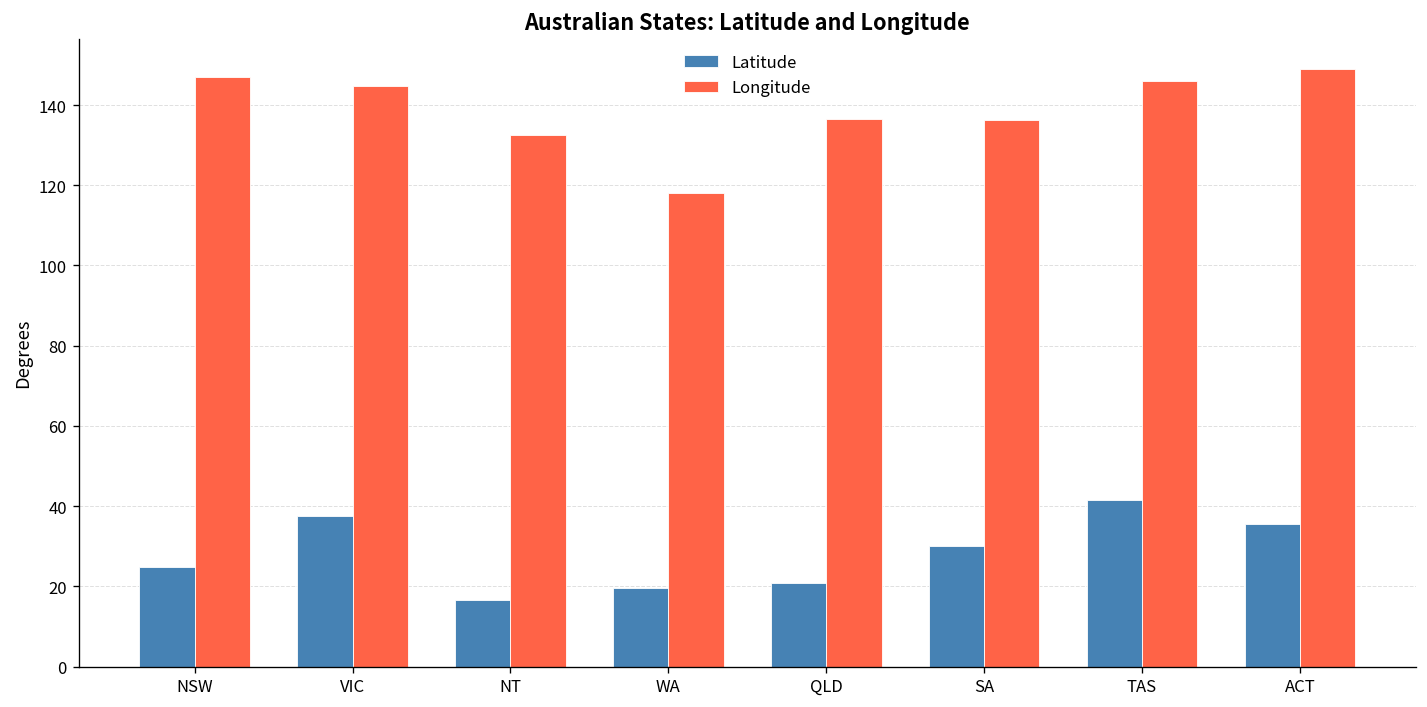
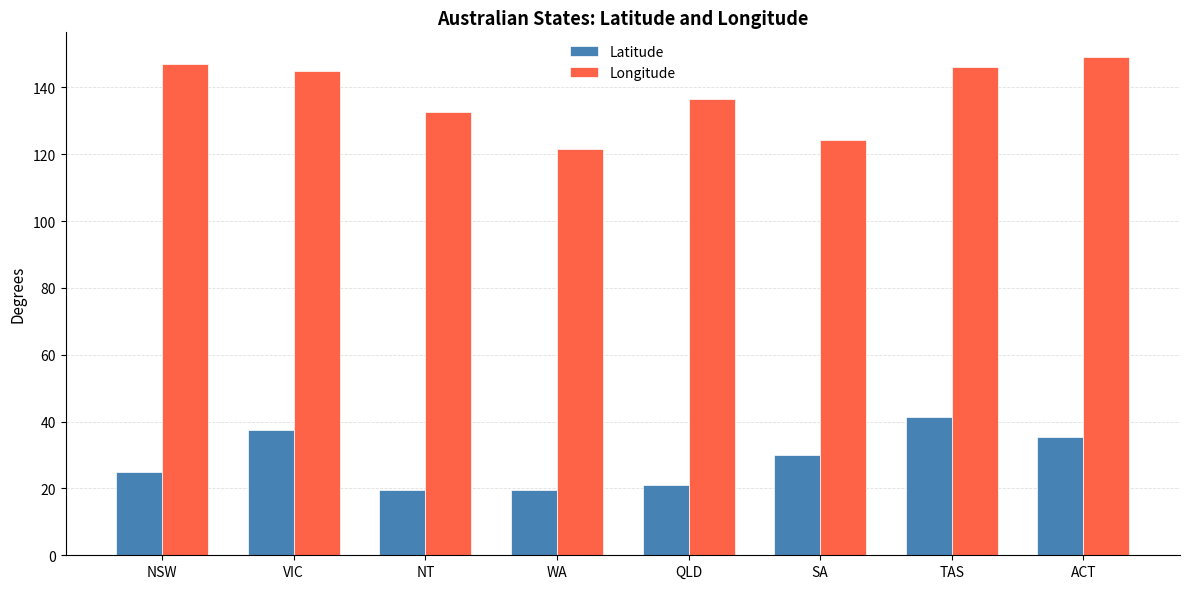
  {
    "Latitude": {
      "NSW": 25,
      "VIC": 37,
-     "NT": 16,
+     "NT": 19,
      "WA": 20,
      "QLD": 21,
      "SA": 30,
      "TAS": 41,
      "ACT": 35
    },
    "Longitude": {
      "NSW": 147,
      "VIC": 145,
      "NT": 133,
-     "WA": 118,
+     "WA": 122,
      "QLD": 137,
-     "SA": 136,
+     "SA": 124,
      "TAS": 146,
      "ACT": 149
    }
  }
